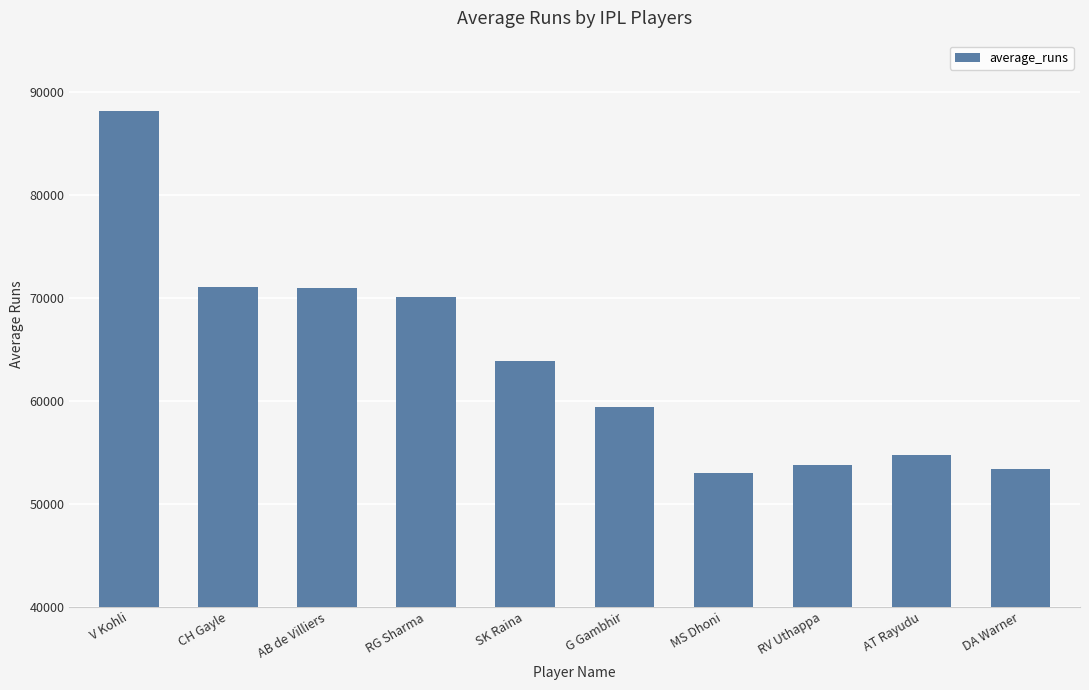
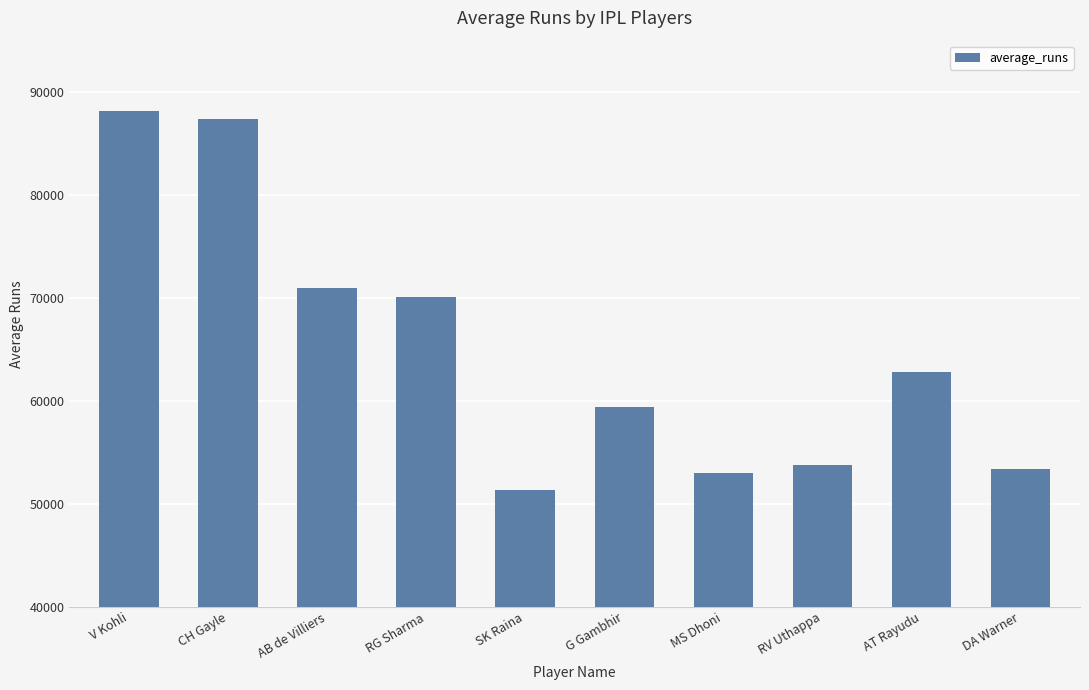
  {
    "V Kohli": 88200,
-   "CH Gayle": 71000,
+   "CH Gayle": 87400,
    "AB de Villiers": 71000,
    "RG Sharma": 70100,
-   "SK Raina": 63900,
+   "SK Raina": 51400,
    "G Gambhir": 59500,
    "MS Dhoni": 53000,
    "RV Uthappa": 53700,
-   "AT Rayudu": 54700,
+   "AT Rayudu": 62800,
    "DA Warner": 53400
  }
